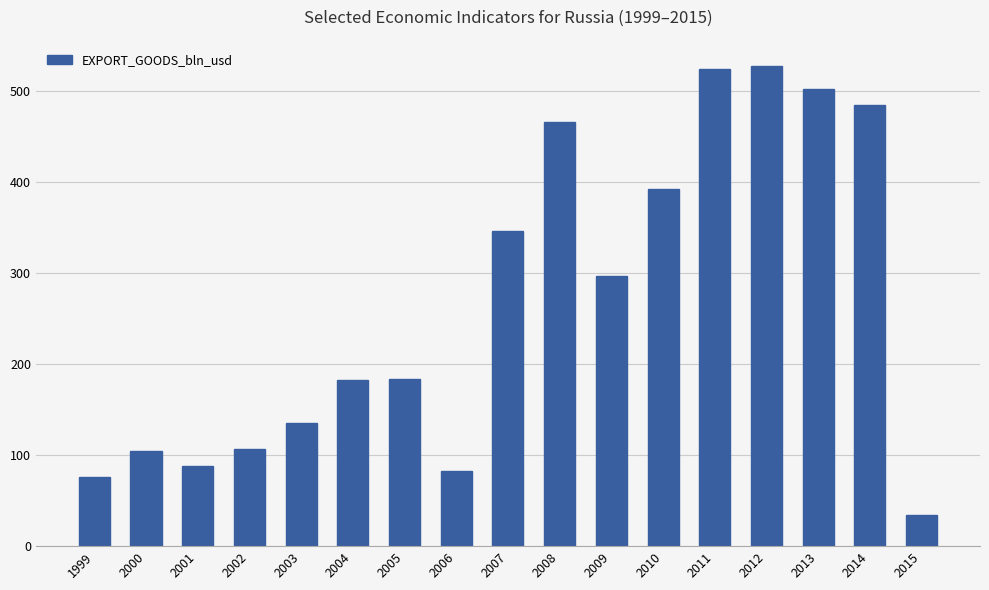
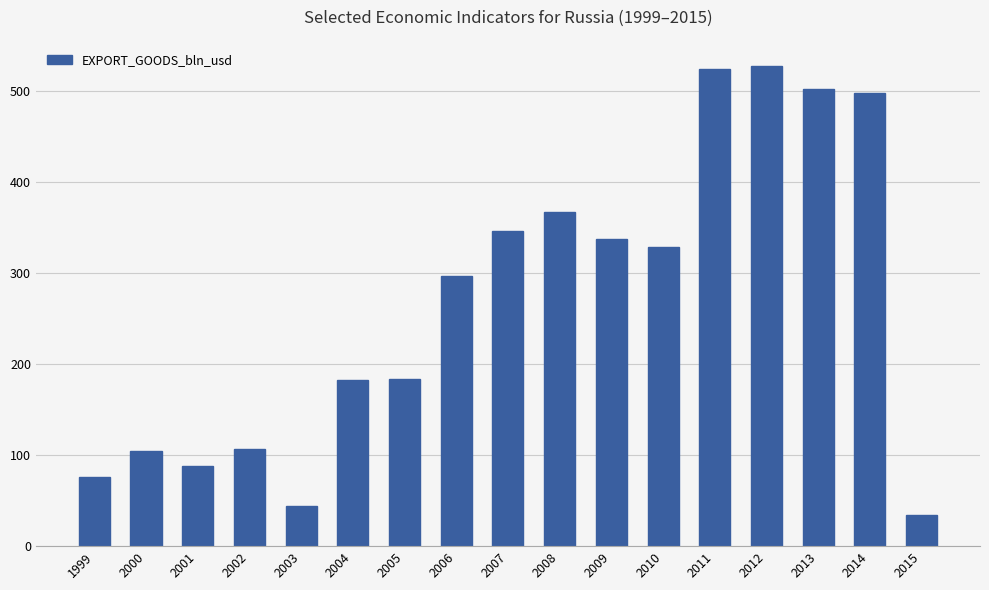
  {
    "1999": 80,
    "2000": 110,
    "2001": 90,
    "2002": 110,
-   "2003": 140,
+   "2003": 40,
    "2004": 180,
    "2005": 180,
-   "2006": 80,
+   "2006": 300,
    "2007": 350,
-   "2008": 470,
-   "2009": 300,
-   "2010": 390,
+   "2008": 370,
+   "2009": 340,
+   "2010": 330,
    "2011": 520,
    "2012": 530,
    "2013": 500,
-   "2014": 490,
+   "2014": 500,
    "2015": 30
  }
